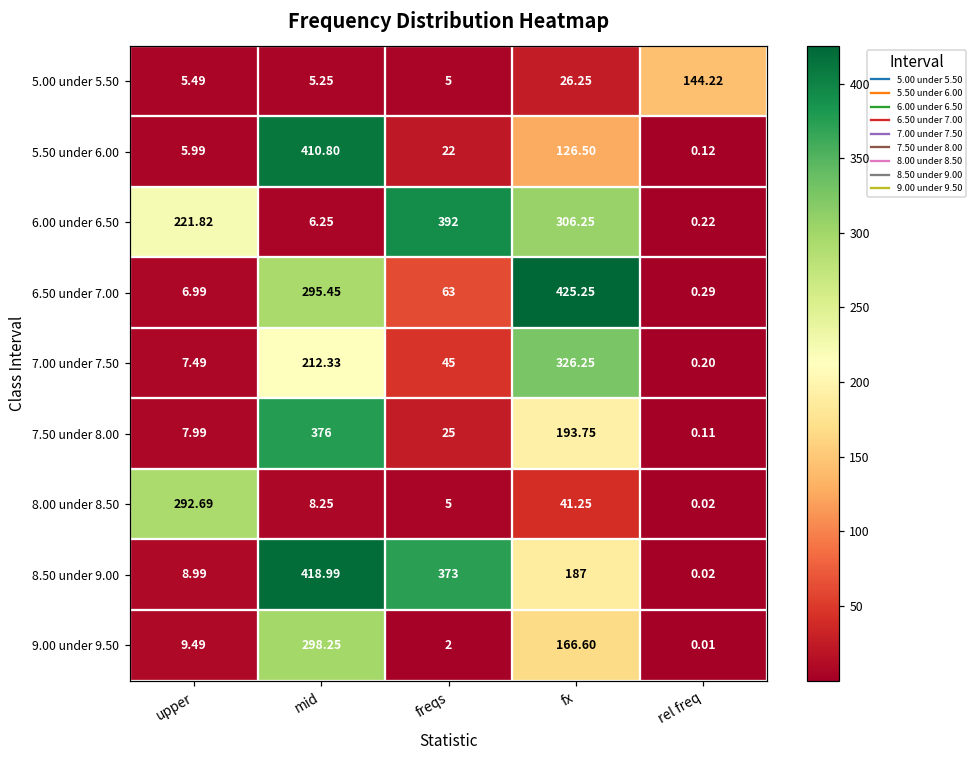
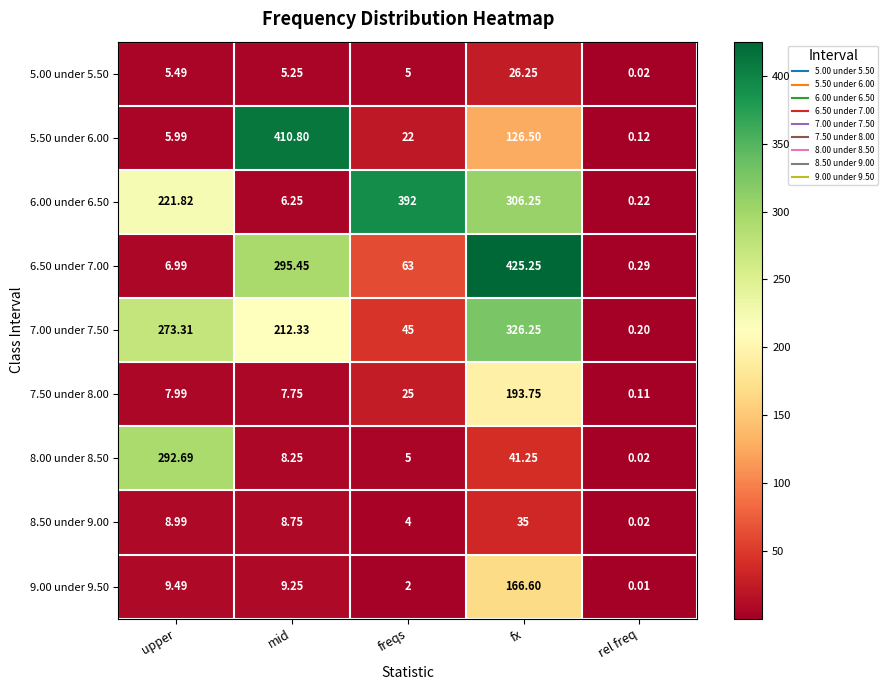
  {
    "5.00 under 5.50": {
      "upper": 5.49,
      "mid": 5.25,
      "freqs": 5,
      "fx": 26.25,
-     "rel freq": 144.22
+     "rel freq": 0.02
    },
    "5.50 under 6.00": {
      "upper": 5.99,
      "mid": 410.80,
      "freqs": 22,
      "fx": 126.50,
      "rel freq": 0.12
    },
    "6.00 under 6.50": {
      "upper": 221.82,
      "mid": 6.25,
      "freqs": 392,
      "fx": 306.25,
      "rel freq": 0.22
    },
    "6.50 under 7.00": {
      "upper": 6.99,
      "mid": 295.45,
      "freqs": 63,
      "fx": 425.25,
      "rel freq": 0.29
    },
    "7.00 under 7.50": {
-     "upper": 7.49,
+     "upper": 273.31,
      "mid": 212.33,
      "freqs": 45,
      "fx": 326.25,
      "rel freq": 0.20
    },
    "7.50 under 8.00": {
      "upper": 7.99,
-     "mid": 376,
+     "mid": 7.75,
      "freqs": 25,
      "fx": 193.75,
      "rel freq": 0.11
    },
    "8.00 under 8.50": {
      "upper": 292.69,
      "mid": 8.25,
      "freqs": 5,
      "fx": 41.25,
      "rel freq": 0.02
    },
    "8.50 under 9.00": {
      "upper": 8.99,
-     "mid": 418.99,
-     "freqs": 373,
-     "fx": 187,
+     "mid": 8.75,
+     "freqs": 4,
+     "fx": 35,
      "rel freq": 0.02
    },
    "9.00 under 9.50": {
      "upper": 9.49,
-     "mid": 298.25,
+     "mid": 9.25,
      "freqs": 2,
      "fx": 166.60,
      "rel freq": 0.01
    }
  }
